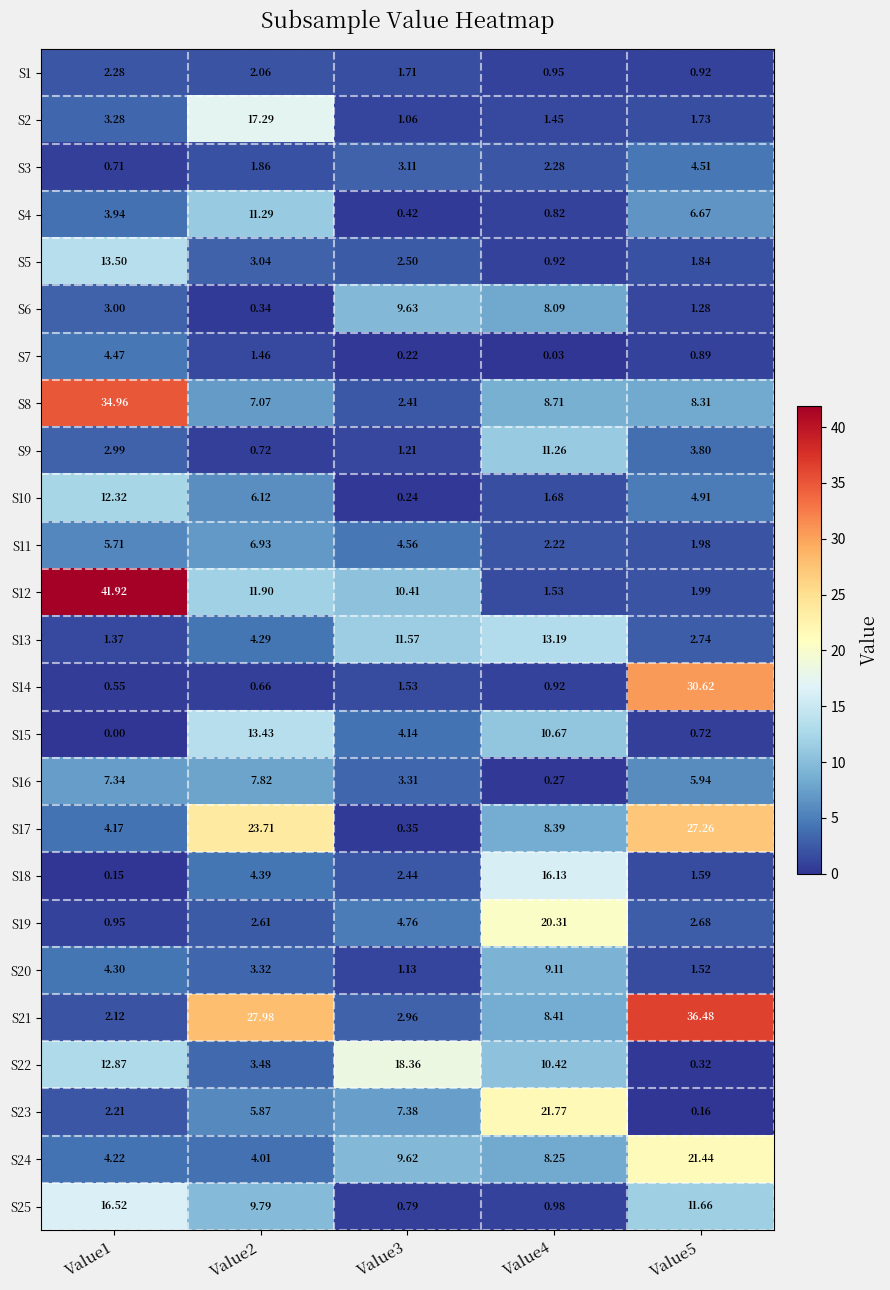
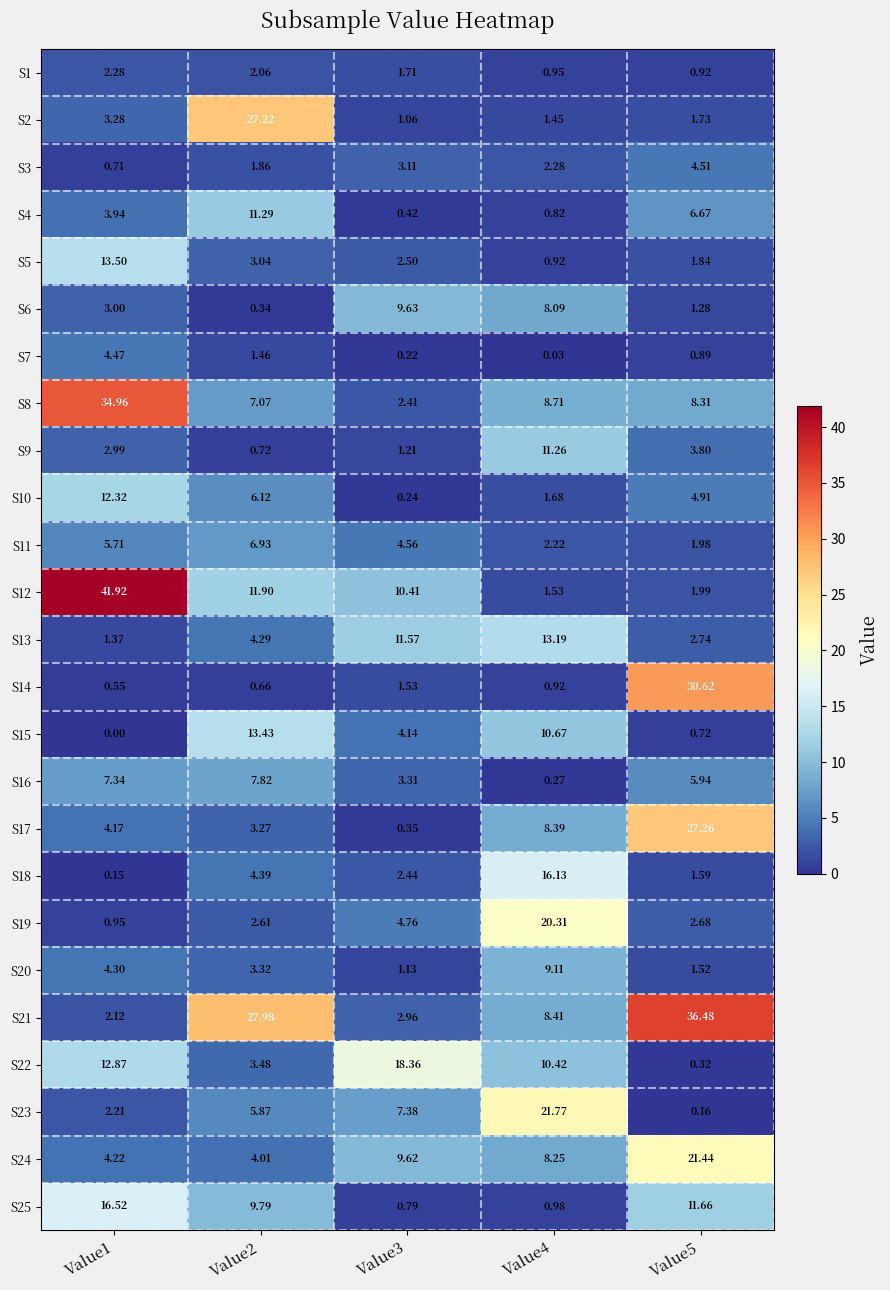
  {
    "S1": {
      "Value1": 2.28,
      "Value2": 2.06,
      "Value3": 1.71,
      "Value4": 0.95,
      "Value5": 0.92
    },
    "S2": {
      "Value1": 3.28,
-     "Value2": 17.29,
+     "Value2": 27.22,
      "Value3": 1.06,
      "Value4": 1.45,
      "Value5": 1.73
    },
    "S3": {
      "Value1": 0.71,
      "Value2": 1.86,
      "Value3": 3.11,
      "Value4": 2.28,
      "Value5": 4.51
    },
    "S4": {
      "Value1": 3.94,
      "Value2": 11.29,
      "Value3": 0.42,
      "Value4": 0.82,
      "Value5": 6.67
    },
    "S5": {
      "Value1": 13.50,
      "Value2": 3.04,
      "Value3": 2.50,
      "Value4": 0.92,
      "Value5": 1.84
    },
    "S6": {
      "Value1": 3.00,
      "Value2": 0.34,
      "Value3": 9.63,
      "Value4": 8.09,
      "Value5": 1.28
    },
    "S7": {
      "Value1": 4.47,
      "Value2": 1.46,
      "Value3": 0.22,
      "Value4": 0.03,
      "Value5": 0.89
    },
    "S8": {
      "Value1": 34.96,
      "Value2": 7.07,
      "Value3": 2.41,
      "Value4": 8.71,
      "Value5": 8.31
    },
    "S9": {
      "Value1": 2.99,
      "Value2": 0.72,
      "Value3": 1.21,
      "Value4": 11.26,
      "Value5": 3.80
    },
    "S10": {
      "Value1": 12.32,
      "Value2": 6.12,
      "Value3": 0.24,
      "Value4": 1.68,
      "Value5": 4.91
    },
    "S11": {
      "Value1": 5.71,
      "Value2": 6.93,
      "Value3": 4.56,
      "Value4": 2.22,
      "Value5": 1.98
    },
    "S12": {
      "Value1": 41.92,
      "Value2": 11.90,
      "Value3": 10.41,
      "Value4": 1.53,
      "Value5": 1.99
    },
    "S13": {
      "Value1": 1.37,
      "Value2": 4.29,
      "Value3": 11.57,
      "Value4": 13.19,
      "Value5": 2.74
    },
    "S14": {
      "Value1": 0.55,
      "Value2": 0.66,
      "Value3": 1.53,
      "Value4": 0.92,
      "Value5": 30.62
    },
    "S15": {
      "Value1": 0.00,
      "Value2": 13.43,
      "Value3": 4.14,
      "Value4": 10.67,
      "Value5": 0.72
    },
    "S16": {
      "Value1": 7.34,
      "Value2": 7.82,
      "Value3": 3.31,
      "Value4": 0.27,
      "Value5": 5.94
    },
    "S17": {
      "Value1": 4.17,
-     "Value2": 23.71,
+     "Value2": 3.27,
      "Value3": 0.35,
      "Value4": 8.39,
      "Value5": 27.26
    },
    "S18": {
      "Value1": 0.15,
      "Value2": 4.39,
      "Value3": 2.44,
      "Value4": 16.13,
      "Value5": 1.59
    },
    "S19": {
      "Value1": 0.95,
      "Value2": 2.61,
      "Value3": 4.76,
      "Value4": 20.31,
      "Value5": 2.68
    },
    "S20": {
      "Value1": 4.30,
      "Value2": 3.32,
      "Value3": 1.13,
      "Value4": 9.11,
      "Value5": 1.52
    },
    "S21": {
      "Value1": 2.12,
      "Value2": 27.98,
      "Value3": 2.96,
      "Value4": 8.41,
      "Value5": 36.48
    },
    "S22": {
      "Value1": 12.87,
      "Value2": 3.48,
      "Value3": 18.36,
      "Value4": 10.42,
      "Value5": 0.32
    },
    "S23": {
      "Value1": 2.21,
      "Value2": 5.87,
      "Value3": 7.38,
      "Value4": 21.77,
      "Value5": 0.16
    },
    "S24": {
      "Value1": 4.22,
      "Value2": 4.01,
      "Value3": 9.62,
      "Value4": 8.25,
      "Value5": 21.44
    },
    "S25": {
      "Value1": 16.52,
      "Value2": 9.79,
      "Value3": 0.79,
      "Value4": 0.98,
      "Value5": 11.66
    }
  }
